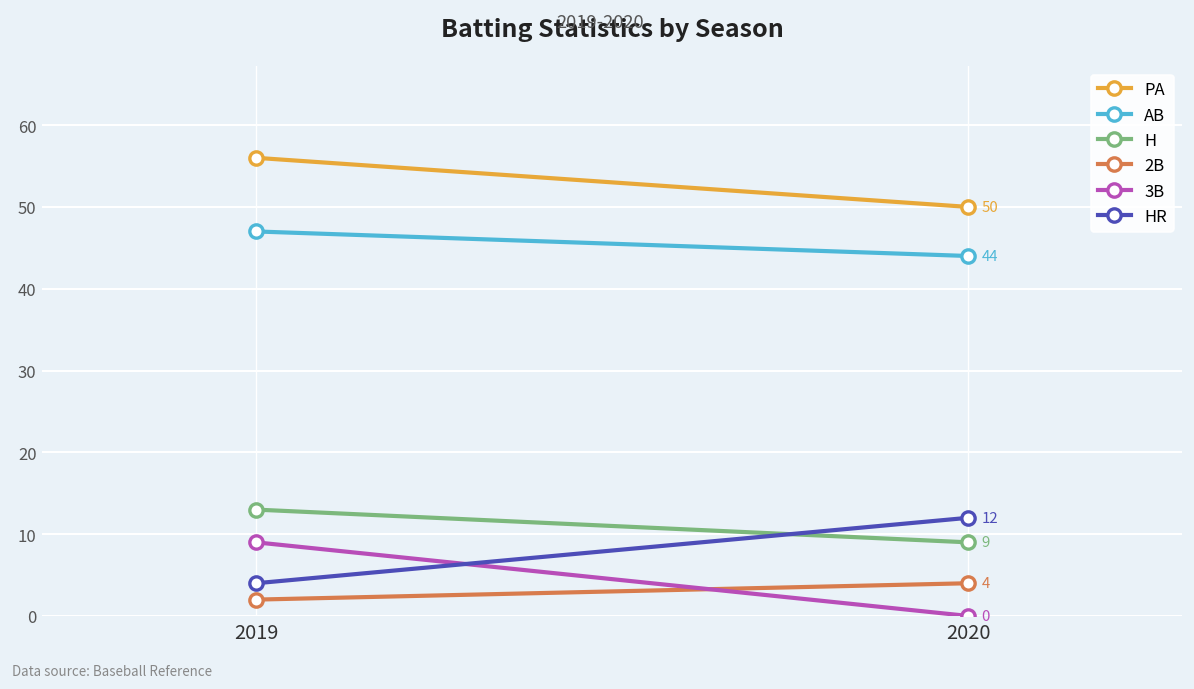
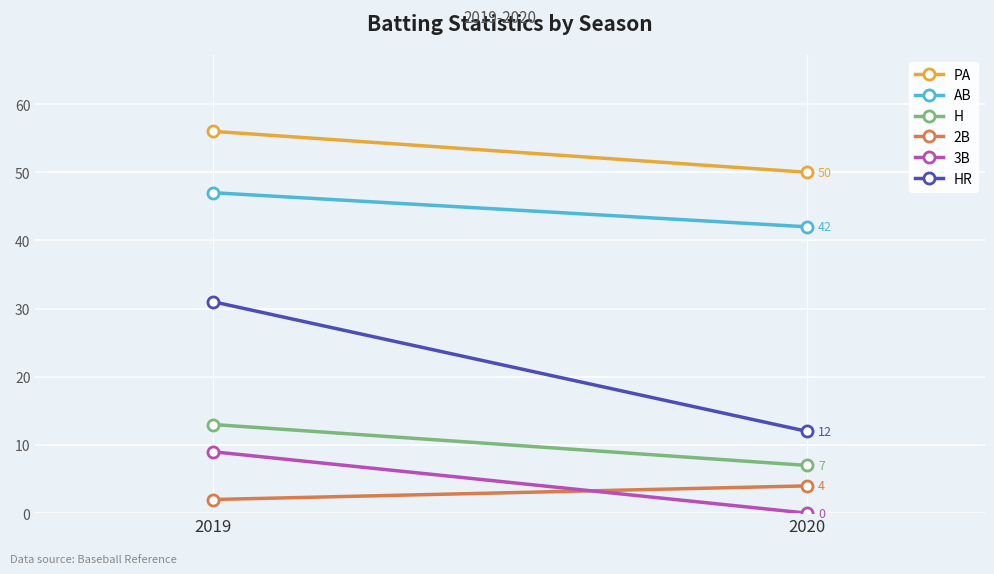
  {
    "AB": {
-     "2020": 44
+     "2020": 42
    },
    "H": {
-     "2020": 9
+     "2020": 7
    },
    "3B": {
      "2020": 0
    },
    "HR": {
-     "2019": 4
+     "2019": 31
    }
  }
